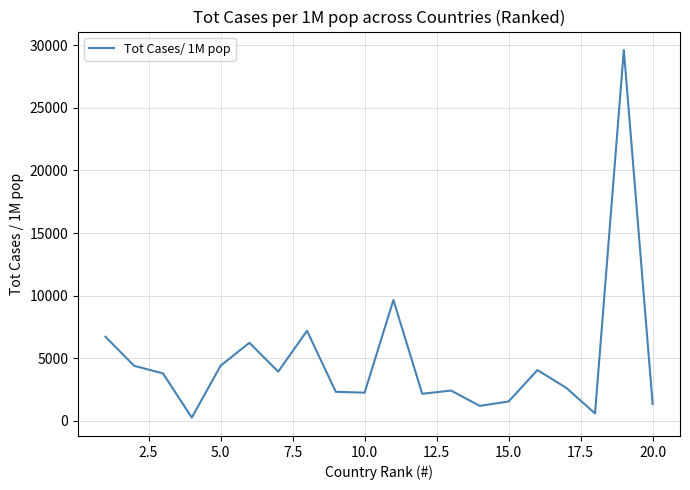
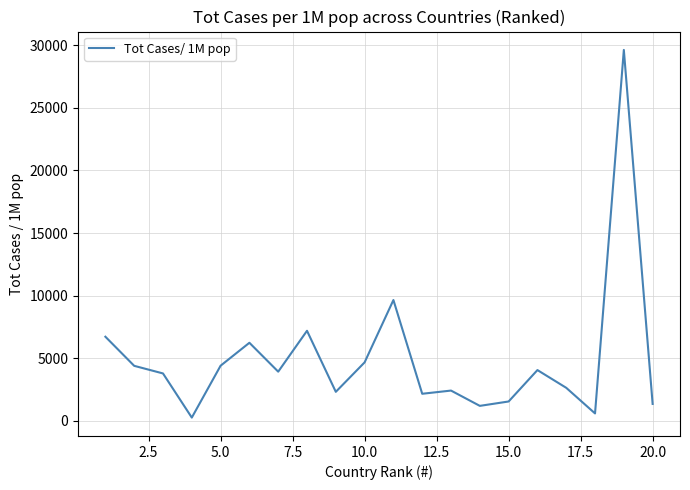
  {
    "5.0": 4400,
-   "10.0": 2300,
+   "10.0": 4700,
    "15.0": 1600,
    "20.0": 1400
  }
